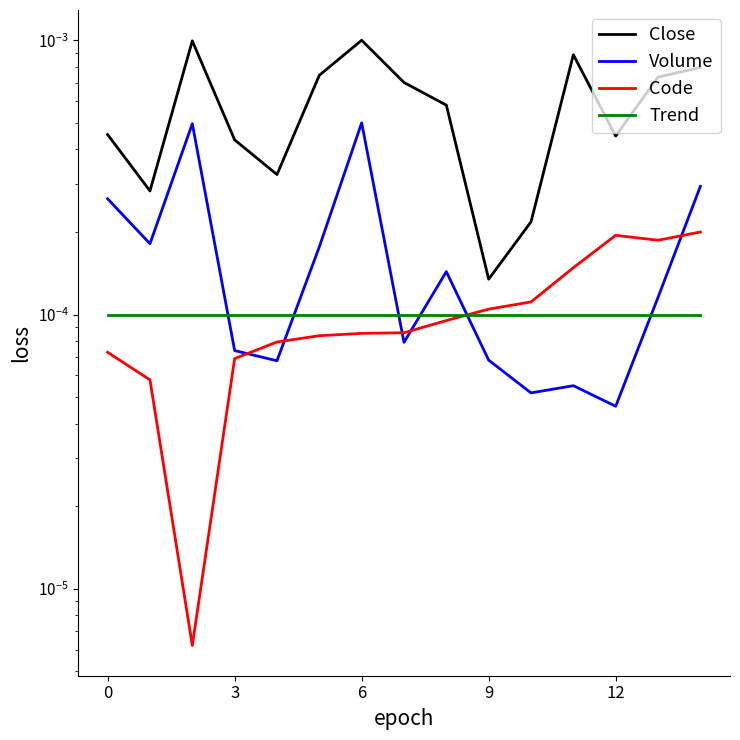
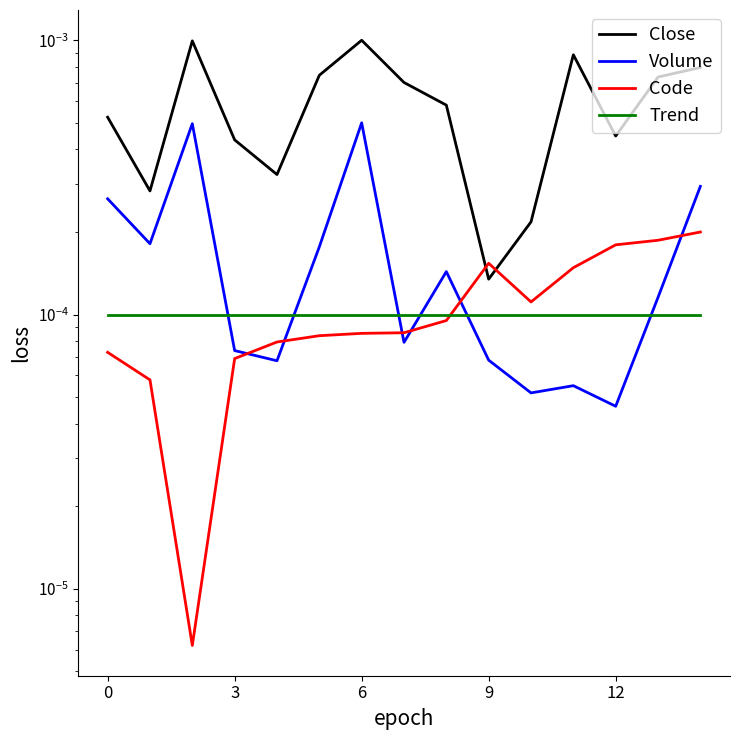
  {
    "Close": {
-     "0": 0.00045,
+     "0": 0.00052,
      "3": 0.00043,
      "6": 0.00100,
      "9": 0.00013,
      "12": 0.00045
    },
    "Volume": {
      "0": 0.00026,
      "3": 0.000074,
      "6": 0.00050,
      "9": 0.000068,
      "12": 0.000046
    },
    "Code": {
      "0": 0.000073,
      "3": 0.000069,
      "6": 0.000085,
-     "9": 0.000105,
-     "12": 0.00019
+     "9": 0.00015,
+     "12": 0.00018
    },
    "Trend": {
      "0": 0.000100,
      "3": 0.000100,
      "6": 0.000100,
      "9": 0.000100,
      "12": 0.000100
    }
  }
